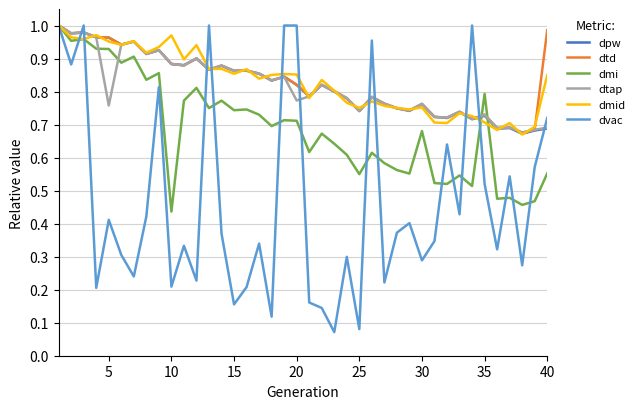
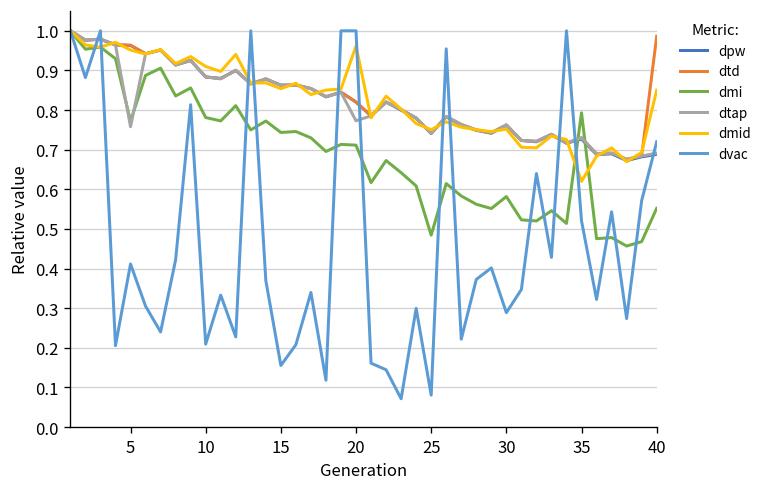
  {
    "dtd": {
      "40": 0.99
    },
    "dmi": {
-     "5": 0.93,
-     "10": 0.44,
+     "5": 0.77,
+     "10": 0.78,
      "15": 0.74,
      "20": 0.71,
-     "25": 0.55,
-     "30": 0.68,
+     "25": 0.48,
+     "30": 0.58,
      "35": 0.79,
      "40": 0.55
    },
    "dtap": {
      "5": 0.76,
      "20": 0.77
    },
    "dmid": {
      "5": 0.95,
-     "10": 0.97,
+     "10": 0.91,
      "15": 0.85,
-     "20": 0.85,
+     "20": 0.96,
      "25": 0.75,
      "30": 0.75,
-     "35": 0.71,
+     "35": 0.62,
      "40": 0.85
    }
  }
